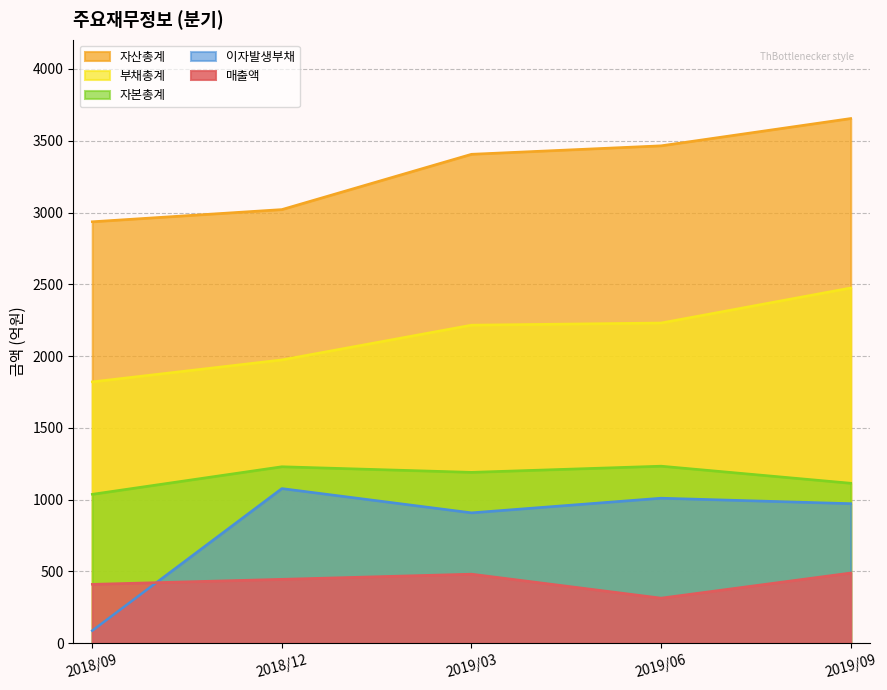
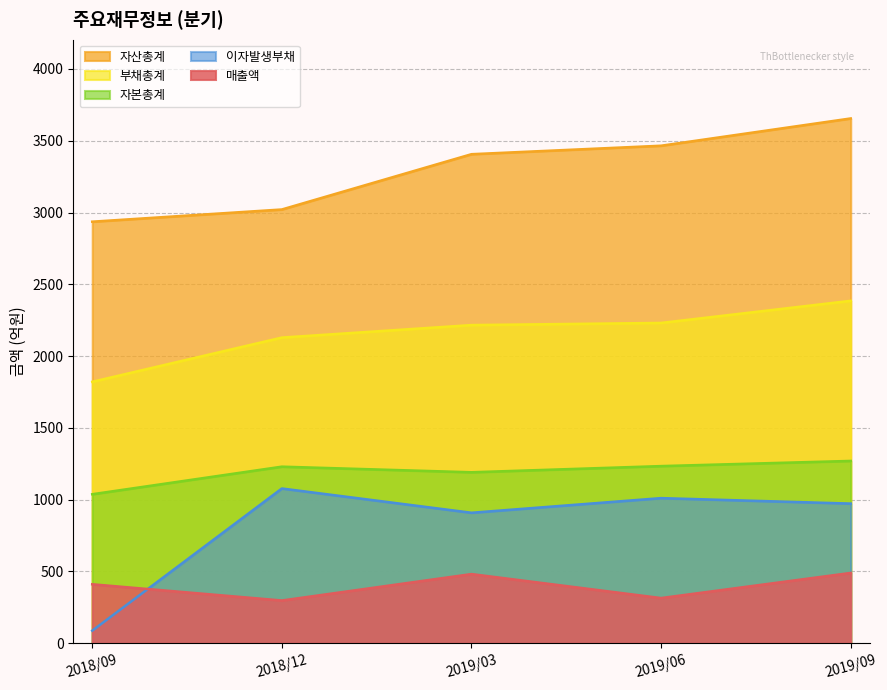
  {
    "자산총계": {
      "2018/09": 2940,
      "2018/12": 3020,
      "2019/03": 3410,
      "2019/06": 3470,
      "2019/09": 3660
    },
    "부채총계": {
      "2018/09": 1820,
-     "2018/12": 1970,
+     "2018/12": 2130,
      "2019/03": 2220,
      "2019/06": 2230,
-     "2019/09": 2480
+     "2019/09": 2390
    },
    "자본총계": {
      "2018/09": 1040,
      "2018/12": 1230,
      "2019/03": 1190,
      "2019/06": 1230,
-     "2019/09": 1120
+     "2019/09": 1270
    },
    "이자발생부채": {
      "2018/09": 90,
      "2018/12": 1080,
      "2019/03": 910,
      "2019/06": 1010,
      "2019/09": 970
    },
    "매출액": {
      "2018/09": 410,
-     "2018/12": 450,
+     "2018/12": 300,
      "2019/03": 480,
      "2019/06": 320,
      "2019/09": 490
    }
  }
